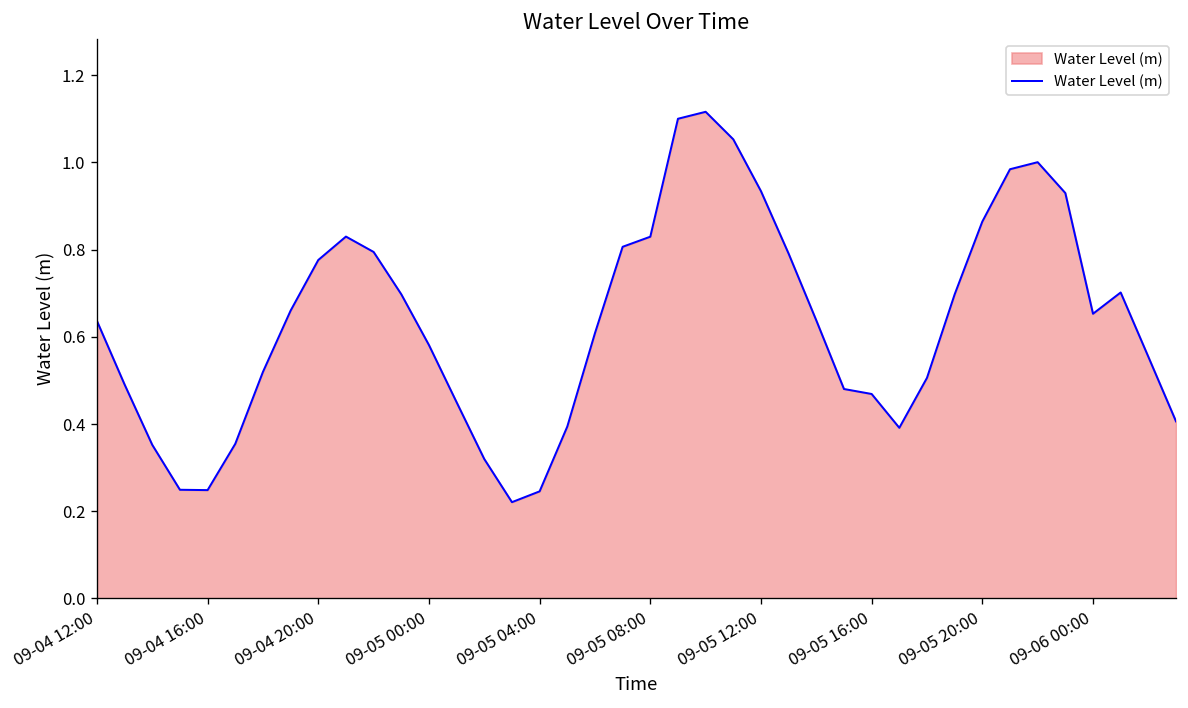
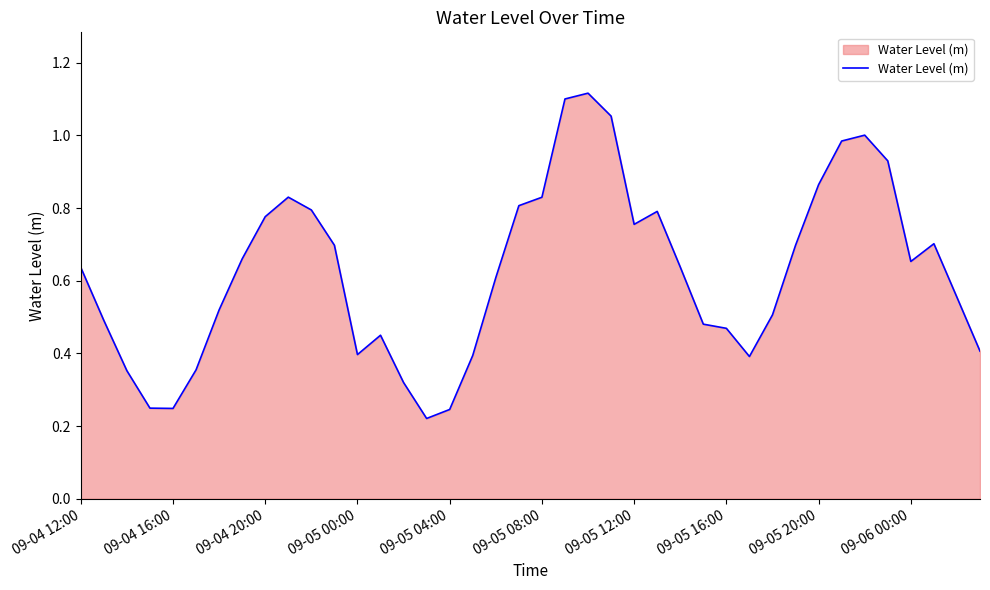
  {
    "09-04 12:00": 0.64,
    "09-04 16:00": 0.25,
    "09-04 20:00": 0.78,
-   "09-05 00:00": 0.58,
+   "09-05 00:00": 0.40,
    "09-05 04:00": 0.25,
    "09-05 08:00": 0.83,
-   "09-05 12:00": 0.93,
+   "09-05 12:00": 0.76,
    "09-05 16:00": 0.47,
    "09-05 20:00": 0.86,
    "09-06 00:00": 0.65
  }
